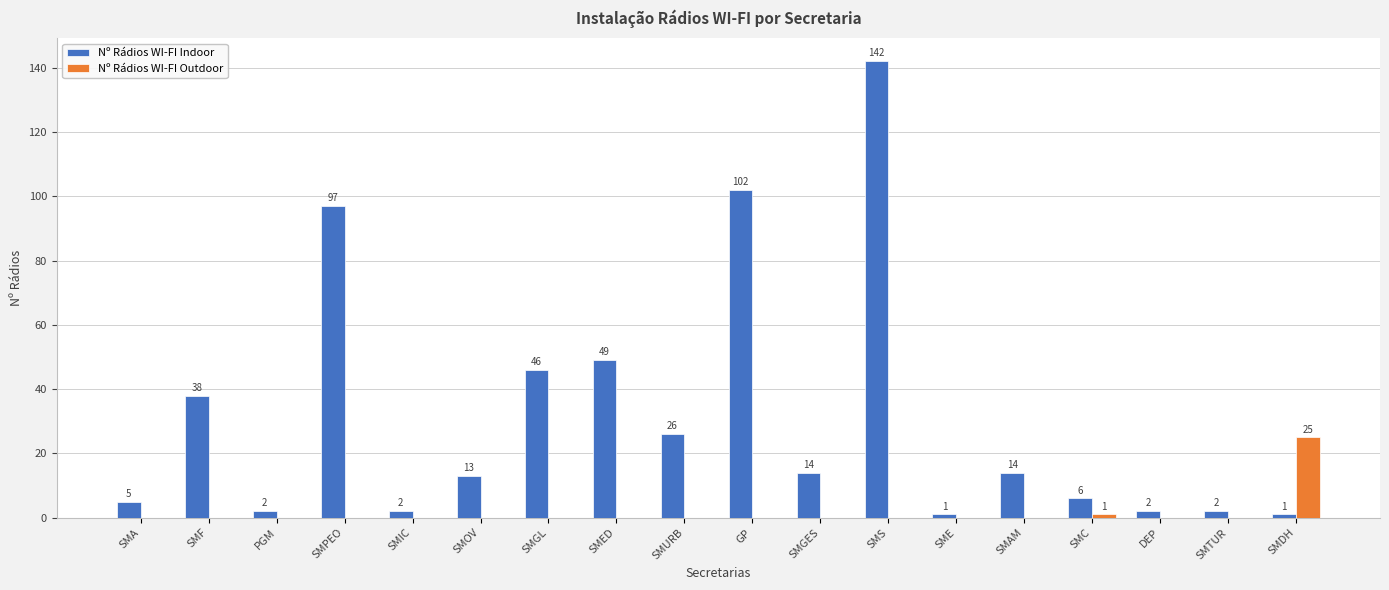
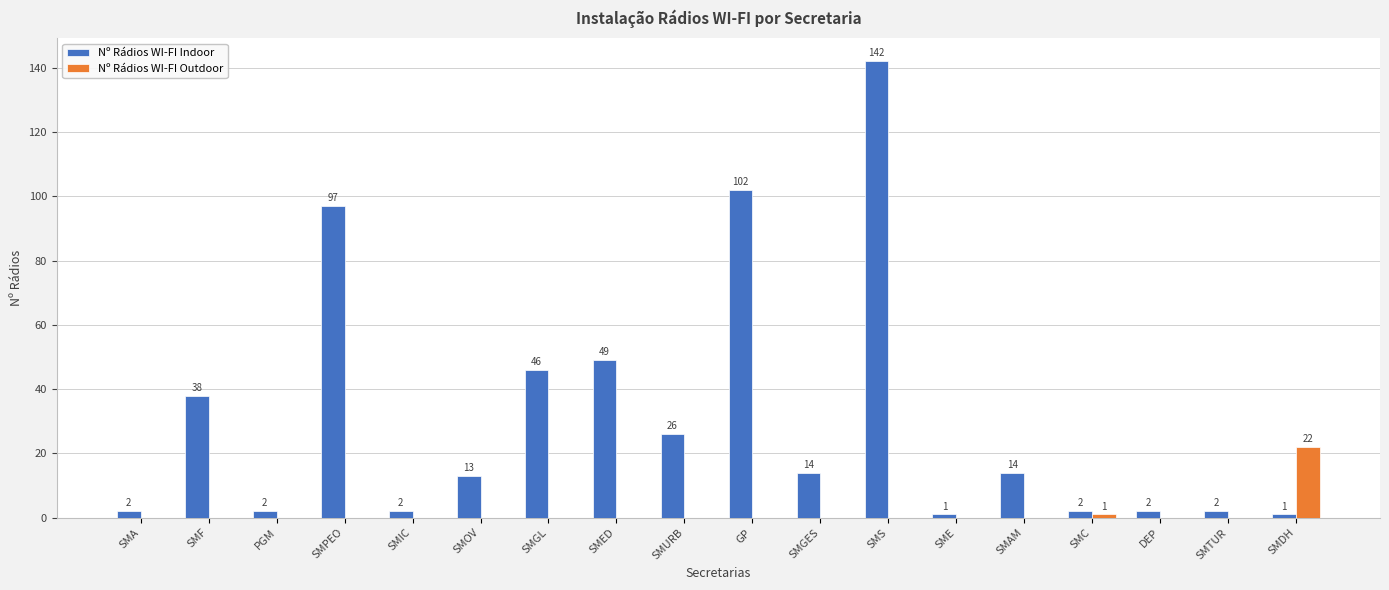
  {
    "Nº Rádios WI-FI Indoor": {
-     "SMA": 5,
+     "SMA": 2,
      "SMF": 38,
      "PGM": 2,
      "SMPEO": 97,
      "SMIC": 2,
      "SMOV": 13,
      "SMGL": 46,
      "SMED": 49,
      "SMURB": 26,
      "GP": 102,
      "SMGES": 14,
      "SMS": 142,
      "SME": 1,
      "SMAM": 14,
-     "SMC": 6,
+     "SMC": 2,
      "DEP": 2,
      "SMTUR": 2,
      "SMDH": 1
    },
    "Nº Rádios WI-FI Outdoor": {
      "SMC": 1,
-     "SMDH": 25
+     "SMDH": 22
    }
  }
